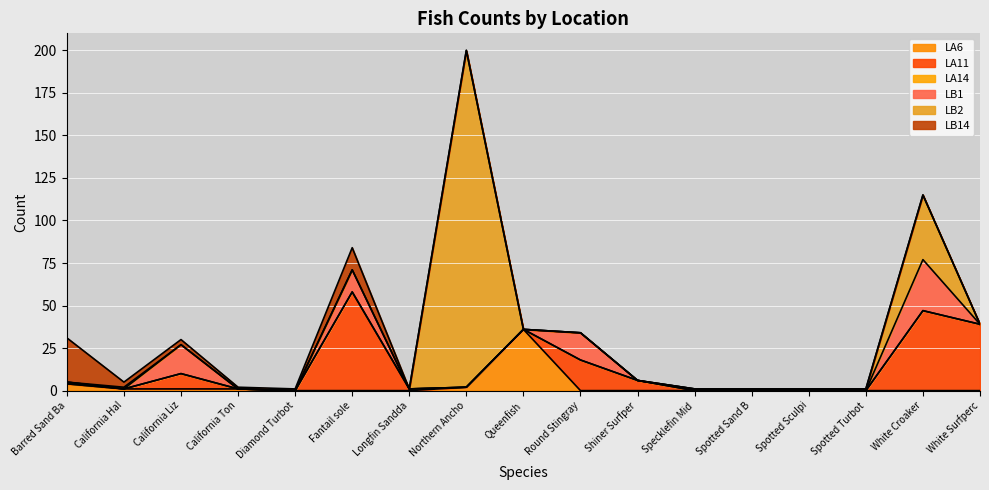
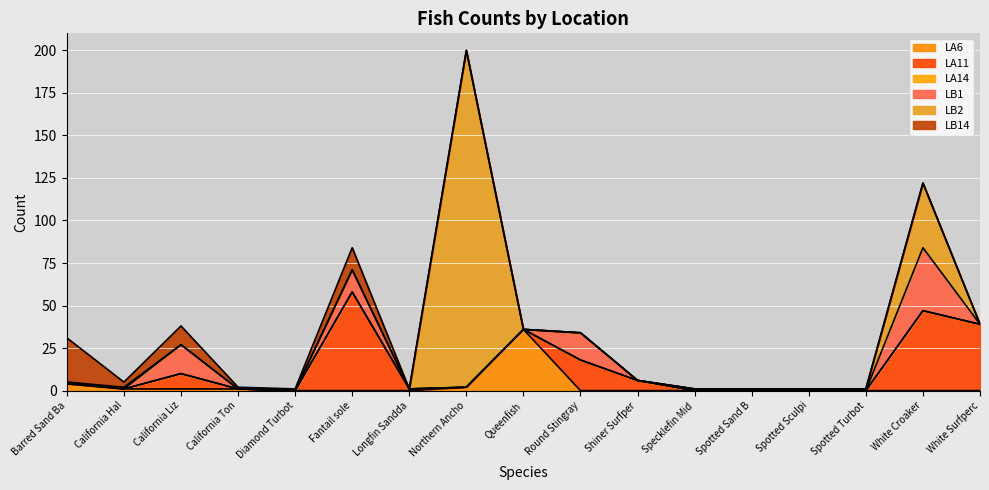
  {
    "LB1": {
-     "White Croaker": 30
+     "White Croaker": 37
    },
    "LB14": {
      "Barred Sand Ba": 26,
      "California Hal": 3,
-     "California Liz": 3,
+     "California Liz": 11,
      "Fantail sole": 13
    }
  }
